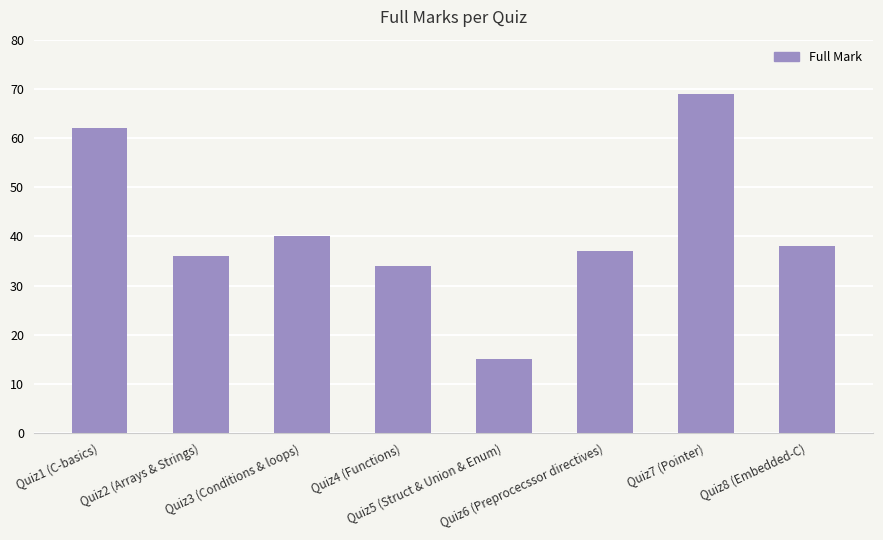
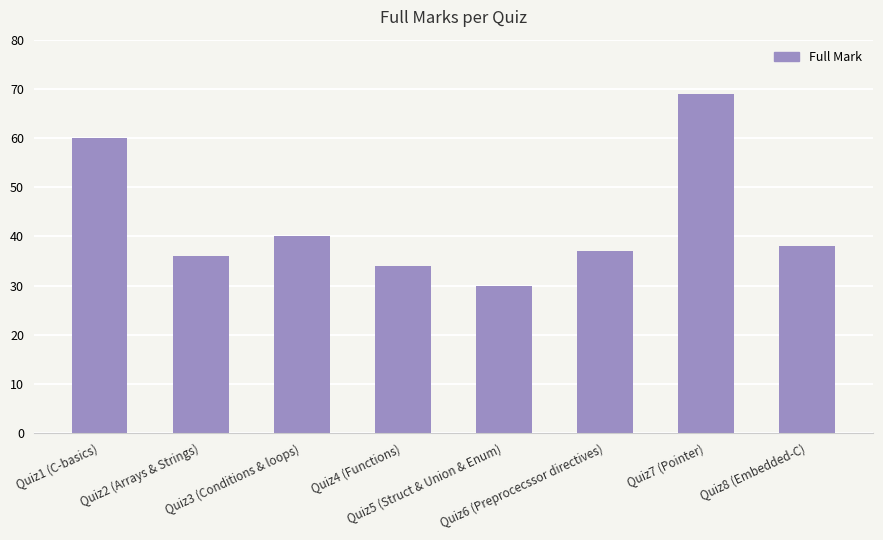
  {
-   "Quiz1 (C-basics)": 62,
+   "Quiz1 (C-basics)": 60,
    "Quiz2 (Arrays & Strings)": 36,
    "Quiz3 (Conditions & loops)": 40,
    "Quiz4 (Functions)": 34,
-   "Quiz5 (Struct & Union & Enum)": 15,
+   "Quiz5 (Struct & Union & Enum)": 30,
    "Quiz6 (Preprocecssor directives)": 37,
    "Quiz7 (Pointer)": 69,
    "Quiz8 (Embedded-C)": 38
  }
